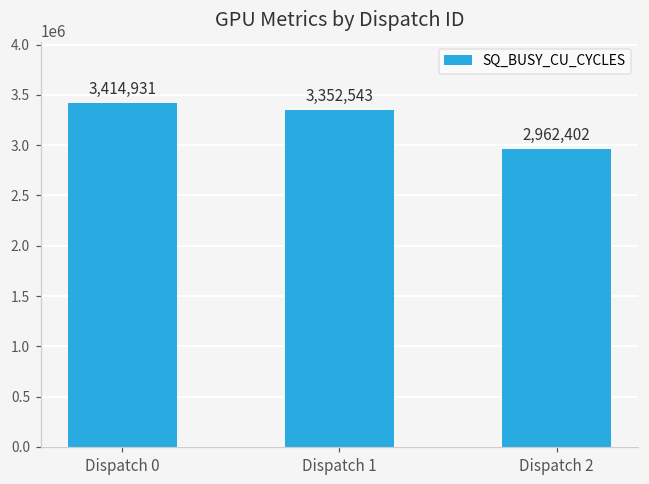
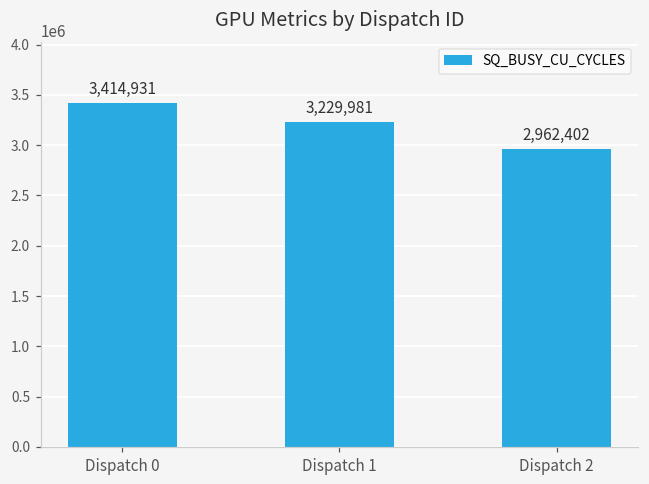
  {
    "Dispatch 0": "3,414,931",
-   "Dispatch 1": "3,352,543",
+   "Dispatch 1": "3,229,981",
    "Dispatch 2": "2,962,402"
  }
